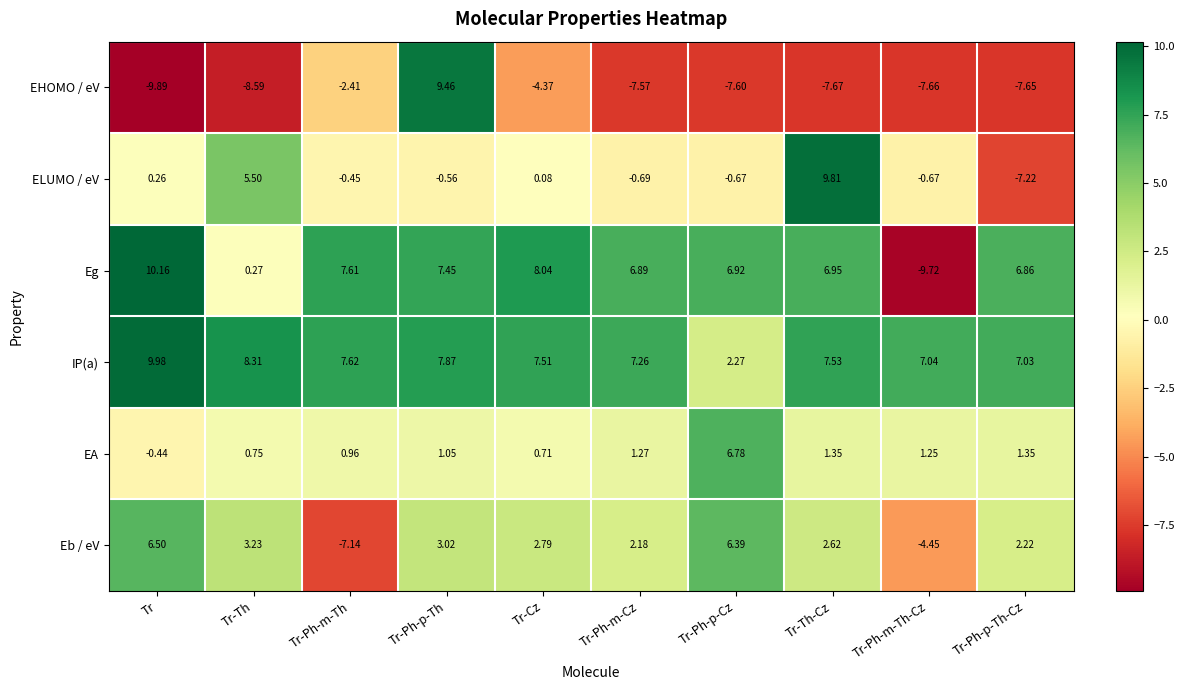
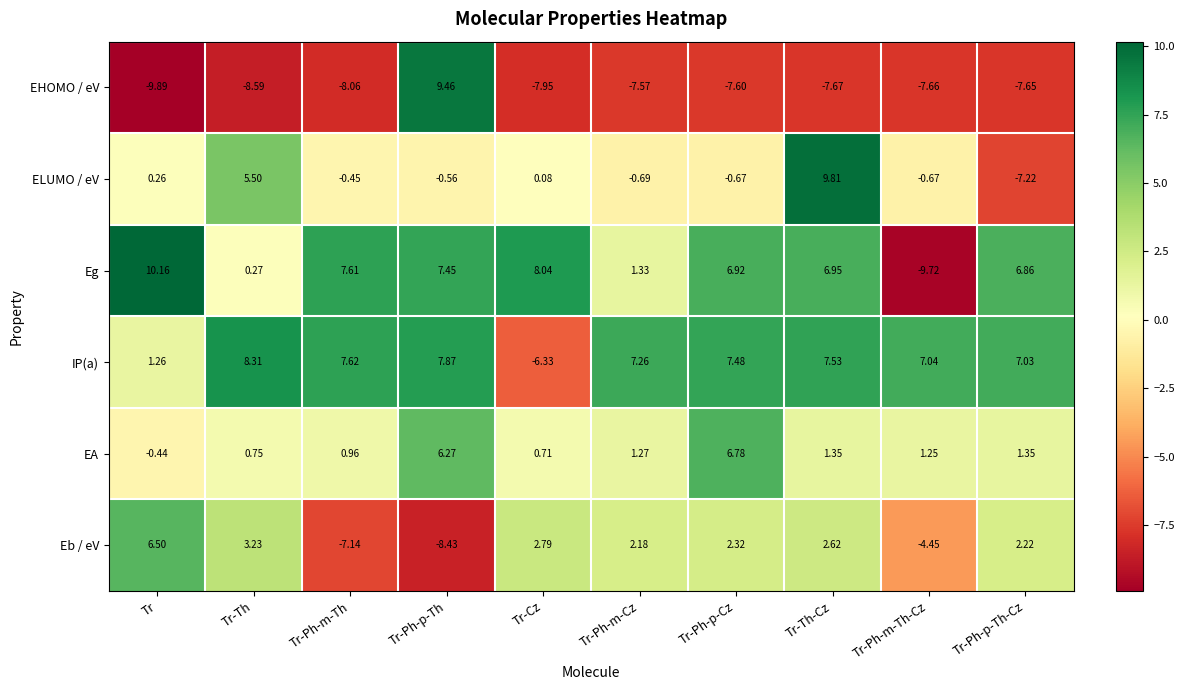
  {
    "EHOMO / eV": {
      "Tr": -9.89,
      "Tr-Th": -8.59,
-     "Tr-Ph-m-Th": -2.41,
+     "Tr-Ph-m-Th": -8.06,
      "Tr-Ph-p-Th": 9.46,
-     "Tr-Cz": -4.37,
+     "Tr-Cz": -7.95,
      "Tr-Ph-m-Cz": -7.57,
      "Tr-Ph-p-Cz": -7.60,
      "Tr-Th-Cz": -7.67,
      "Tr-Ph-m-Th-Cz": -7.66,
      "Tr-Ph-p-Th-Cz": -7.65
    },
    "ELUMO / eV": {
      "Tr": 0.26,
      "Tr-Th": 5.50,
      "Tr-Ph-m-Th": -0.45,
      "Tr-Ph-p-Th": -0.56,
      "Tr-Cz": 0.08,
      "Tr-Ph-m-Cz": -0.69,
      "Tr-Ph-p-Cz": -0.67,
      "Tr-Th-Cz": 9.81,
      "Tr-Ph-m-Th-Cz": -0.67,
      "Tr-Ph-p-Th-Cz": -7.22
    },
    "Eg": {
      "Tr": 10.16,
      "Tr-Th": 0.27,
      "Tr-Ph-m-Th": 7.61,
      "Tr-Ph-p-Th": 7.45,
      "Tr-Cz": 8.04,
-     "Tr-Ph-m-Cz": 6.89,
+     "Tr-Ph-m-Cz": 1.33,
      "Tr-Ph-p-Cz": 6.92,
      "Tr-Th-Cz": 6.95,
      "Tr-Ph-m-Th-Cz": -9.72,
      "Tr-Ph-p-Th-Cz": 6.86
    },
    "IP(a)": {
-     "Tr": 9.98,
+     "Tr": 1.26,
      "Tr-Th": 8.31,
      "Tr-Ph-m-Th": 7.62,
      "Tr-Ph-p-Th": 7.87,
-     "Tr-Cz": 7.51,
+     "Tr-Cz": -6.33,
      "Tr-Ph-m-Cz": 7.26,
-     "Tr-Ph-p-Cz": 2.27,
+     "Tr-Ph-p-Cz": 7.48,
      "Tr-Th-Cz": 7.53,
      "Tr-Ph-m-Th-Cz": 7.04,
      "Tr-Ph-p-Th-Cz": 7.03
    },
    "EA": {
      "Tr": -0.44,
      "Tr-Th": 0.75,
      "Tr-Ph-m-Th": 0.96,
-     "Tr-Ph-p-Th": 1.05,
+     "Tr-Ph-p-Th": 6.27,
      "Tr-Cz": 0.71,
      "Tr-Ph-m-Cz": 1.27,
      "Tr-Ph-p-Cz": 6.78,
      "Tr-Th-Cz": 1.35,
      "Tr-Ph-m-Th-Cz": 1.25,
      "Tr-Ph-p-Th-Cz": 1.35
    },
    "Eb / eV": {
      "Tr": 6.50,
      "Tr-Th": 3.23,
      "Tr-Ph-m-Th": -7.14,
-     "Tr-Ph-p-Th": 3.02,
+     "Tr-Ph-p-Th": -8.43,
      "Tr-Cz": 2.79,
      "Tr-Ph-m-Cz": 2.18,
-     "Tr-Ph-p-Cz": 6.39,
+     "Tr-Ph-p-Cz": 2.32,
      "Tr-Th-Cz": 2.62,
      "Tr-Ph-m-Th-Cz": -4.45,
      "Tr-Ph-p-Th-Cz": 2.22
    }
  }
